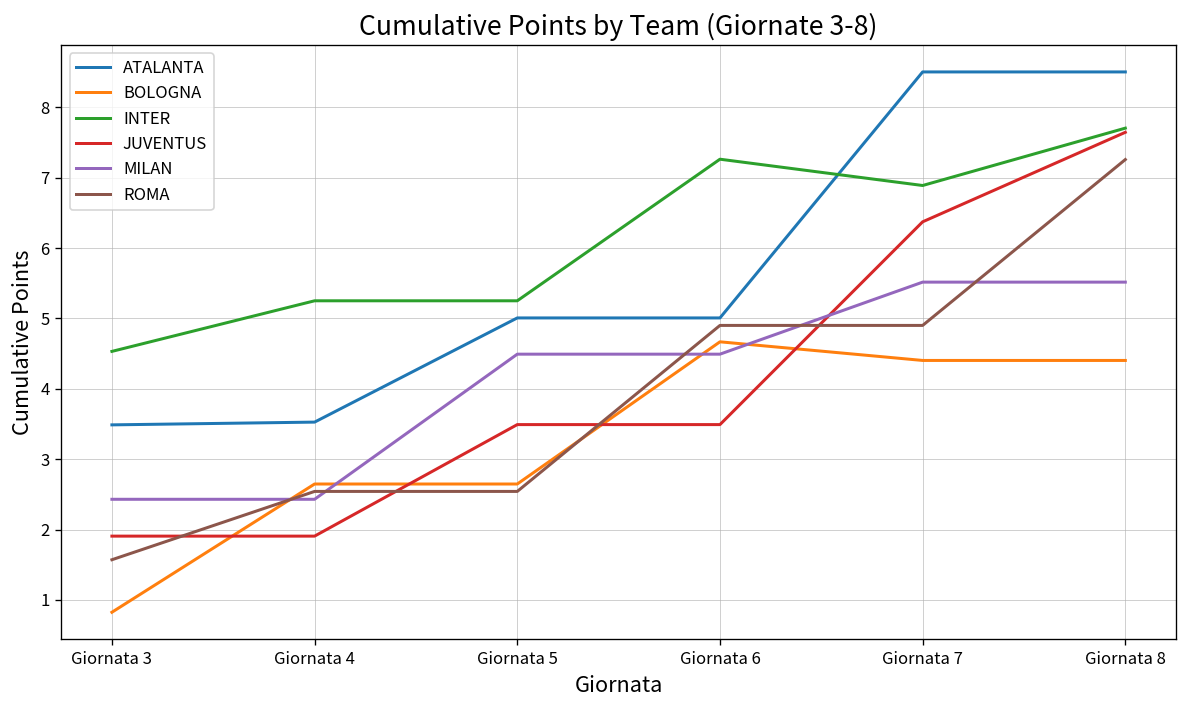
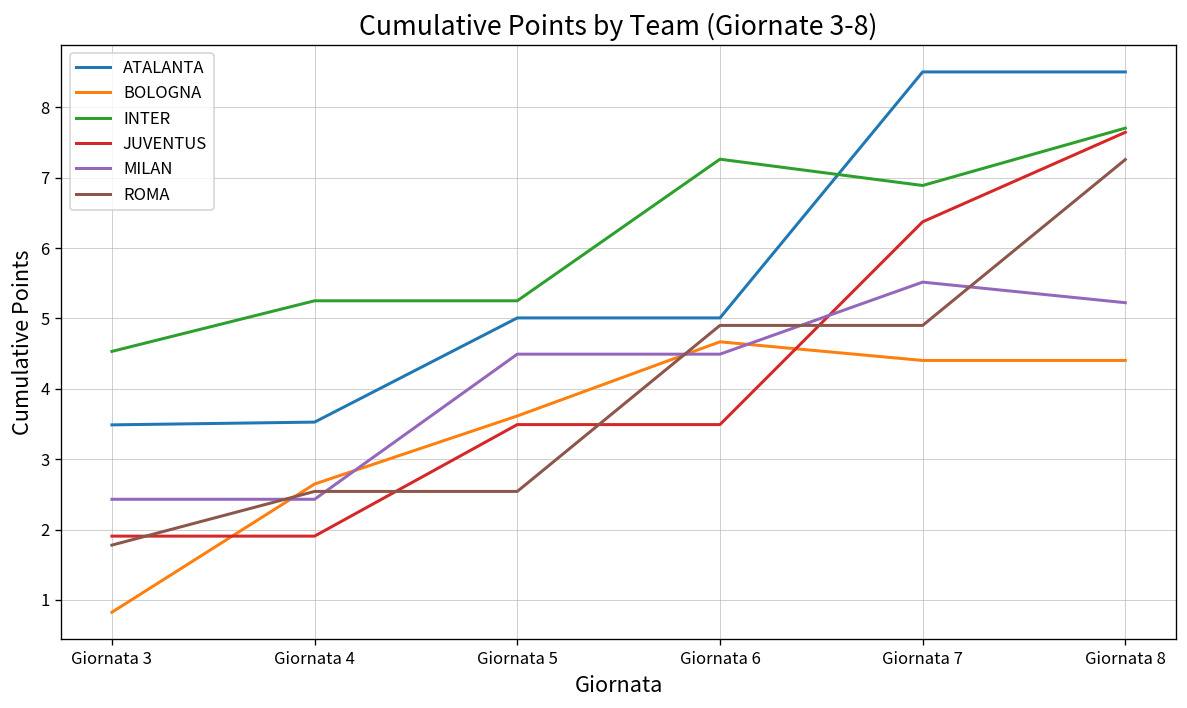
  {
    "ATALANTA": {
      "Giornata 3": 3.5,
      "Giornata 4": 3.5,
      "Giornata 5": 5.0,
      "Giornata 6": 5.0,
      "Giornata 7": 8.5,
      "Giornata 8": 8.5
    },
    "BOLOGNA": {
      "Giornata 3": 0.8,
      "Giornata 4": 2.6,
-     "Giornata 5": 2.6,
+     "Giornata 5": 3.6,
      "Giornata 6": 4.7,
      "Giornata 7": 4.4,
      "Giornata 8": 4.4
    },
    "INTER": {
      "Giornata 3": 4.5,
      "Giornata 4": 5.3,
      "Giornata 5": 5.3,
      "Giornata 6": 7.3,
      "Giornata 7": 6.9,
      "Giornata 8": 7.7
    },
    "JUVENTUS": {
      "Giornata 3": 1.9,
      "Giornata 4": 1.9,
      "Giornata 5": 3.5,
      "Giornata 6": 3.5,
      "Giornata 7": 6.4,
      "Giornata 8": 7.6
    },
    "MILAN": {
      "Giornata 3": 2.4,
      "Giornata 4": 2.4,
      "Giornata 5": 4.5,
      "Giornata 6": 4.5,
      "Giornata 7": 5.5,
-     "Giornata 8": 5.5
+     "Giornata 8": 5.2
    },
    "ROMA": {
-     "Giornata 3": 1.6,
+     "Giornata 3": 1.8,
      "Giornata 4": 2.5,
      "Giornata 5": 2.5,
      "Giornata 6": 4.9,
      "Giornata 7": 4.9,
      "Giornata 8": 7.3
    }
  }
